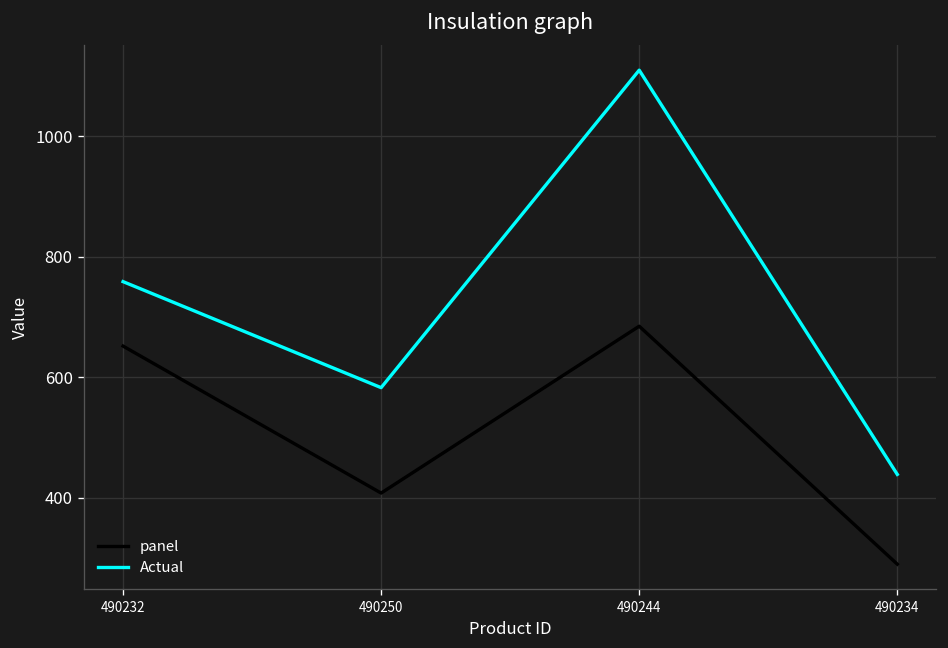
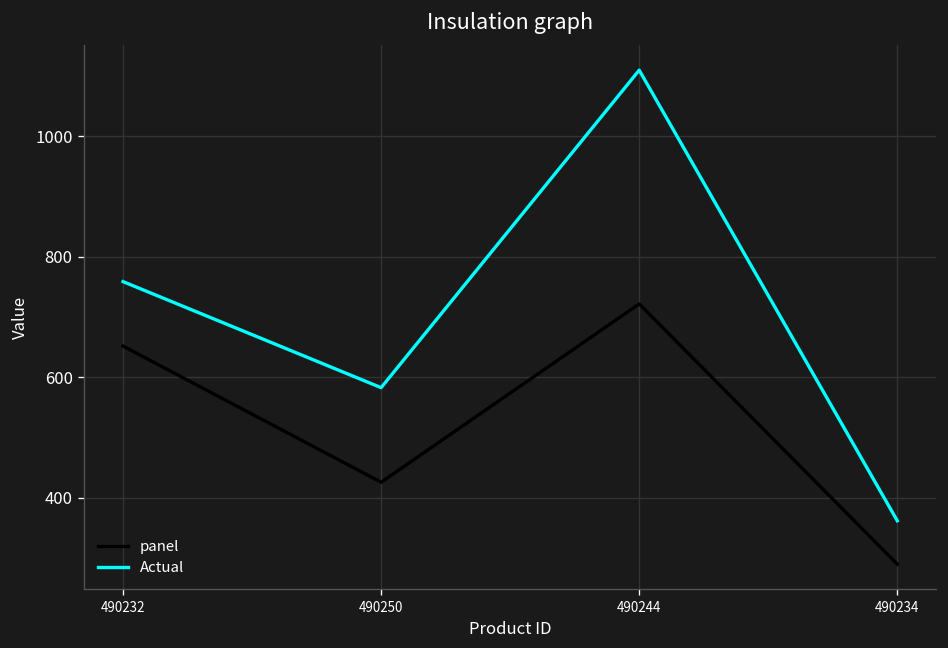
  {
    "panel": {
      "490232": 650,
-     "490250": 410,
-     "490244": 690,
+     "490250": 430,
+     "490244": 720,
      "490234": 290
    },
    "Actual": {
      "490232": 760,
      "490250": 580,
      "490244": 1110,
-     "490234": 440
+     "490234": 360
    }
  }
